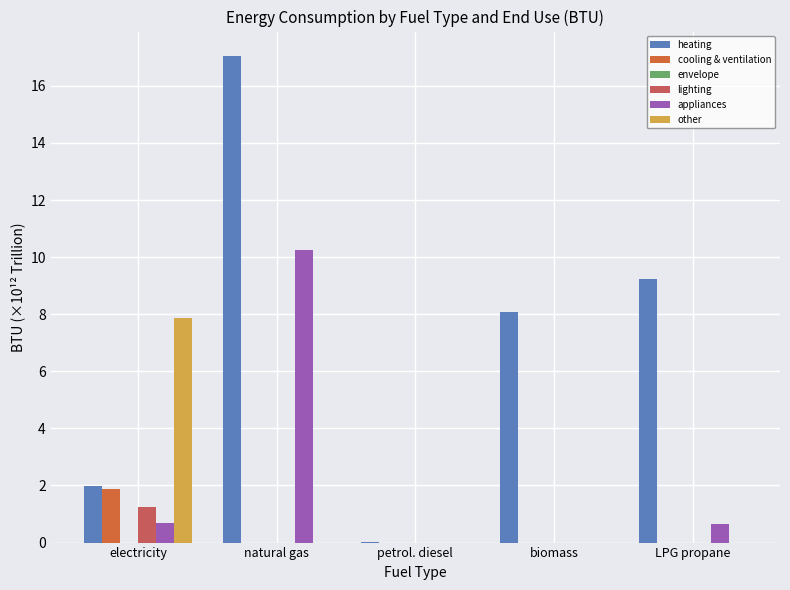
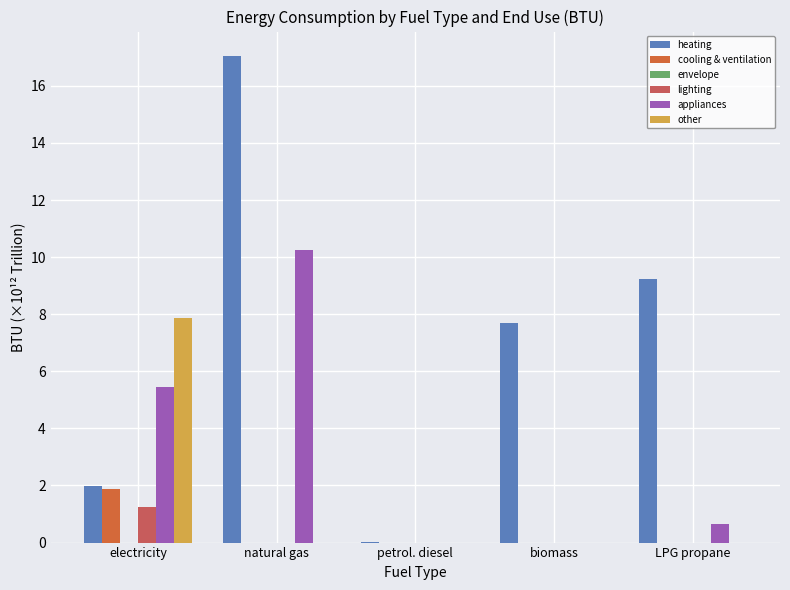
  {
    "heating": {
      "electricity": 2.0,
      "natural gas": 17.1,
-     "biomass": 8.1,
+     "biomass": 7.7,
      "LPG propane": 9.2
    },
    "envelope": {
      "electricity": 0.0,
      "natural gas": 0.0,
      "petrol. diesel": 0.0,
      "biomass": 0.0,
      "LPG propane": 0.0
    },
    "appliances": {
-     "electricity": 0.7,
+     "electricity": 5.5,
      "natural gas": 10.3,
      "biomass": 0.0,
      "LPG propane": 0.7
    },
    "other": {
      "electricity": 7.9,
      "natural gas": 0.0,
      "petrol. diesel": 0.0,
      "biomass": 0.0,
      "LPG propane": 0.0
    }
  }
